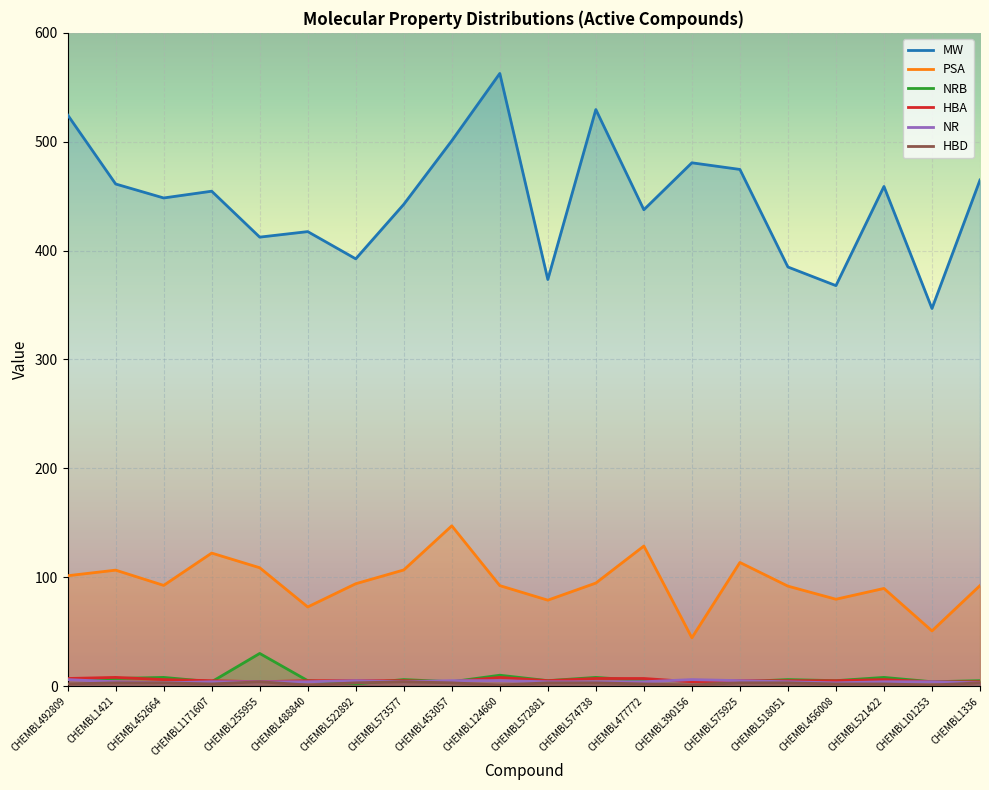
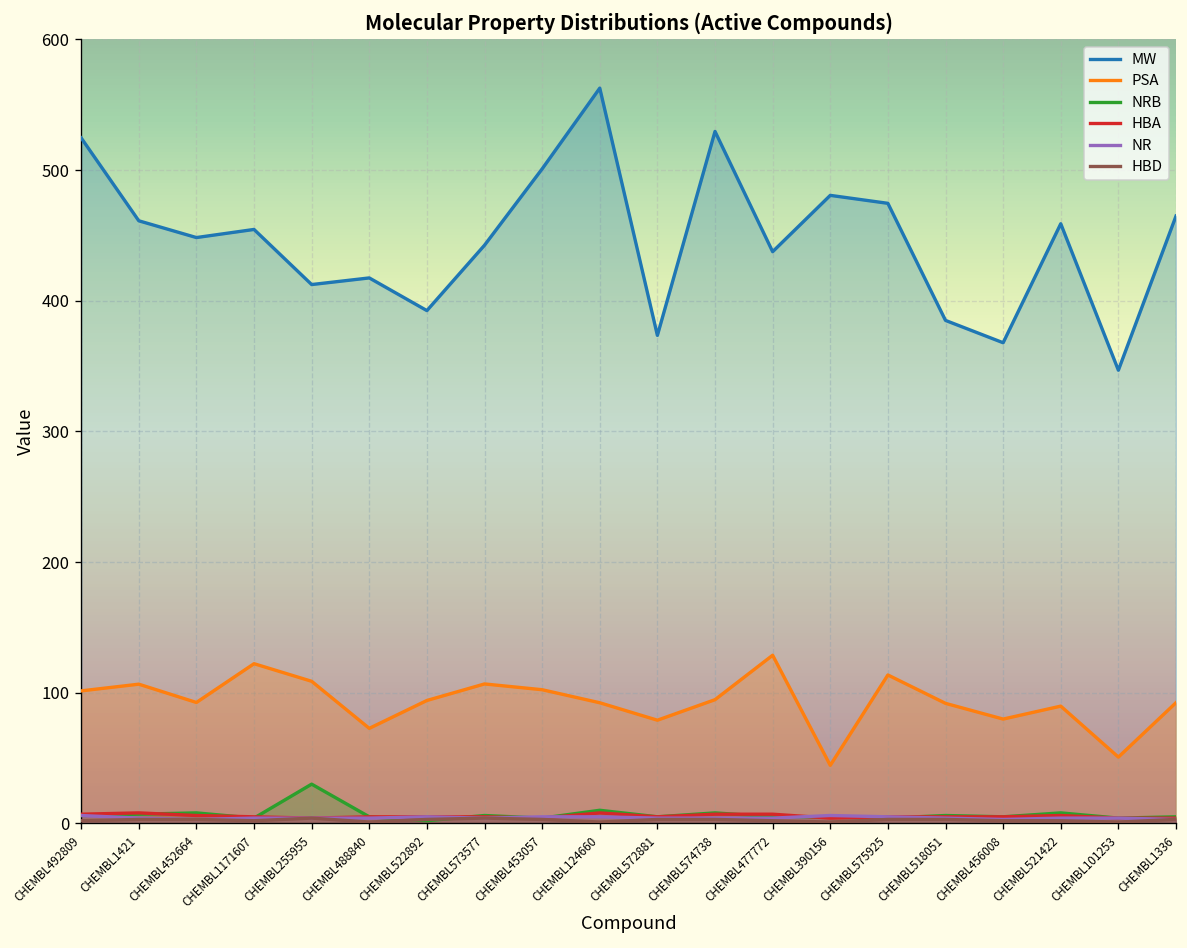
  {
    "MW": {
      "CHEMBL492809": 525,
      "CHEMBL1421": 461,
      "CHEMBL452664": 448,
      "CHEMBL1171607": 455,
      "CHEMBL255955": 412,
      "CHEMBL488840": 417,
      "CHEMBL522892": 392,
      "CHEMBL573577": 442,
      "CHEMBL453057": 501,
      "CHEMBL124660": 563,
      "CHEMBL572881": 373,
      "CHEMBL574738": 530,
      "CHEMBL477772": 438,
      "CHEMBL390156": 481,
      "CHEMBL575925": 475,
      "CHEMBL518051": 385,
      "CHEMBL456008": 368,
      "CHEMBL521422": 459,
      "CHEMBL101253": 347,
      "CHEMBL1336": 465
    },
    "PSA": {
      "CHEMBL492809": 101,
      "CHEMBL1421": 107,
      "CHEMBL452664": 93,
      "CHEMBL1171607": 122,
      "CHEMBL255955": 109,
      "CHEMBL488840": 73,
      "CHEMBL522892": 94,
      "CHEMBL573577": 107,
-     "CHEMBL453057": 147,
+     "CHEMBL453057": 102,
      "CHEMBL124660": 92,
      "CHEMBL572881": 79,
      "CHEMBL574738": 95,
      "CHEMBL477772": 129,
      "CHEMBL390156": 44,
      "CHEMBL575925": 114,
      "CHEMBL518051": 92,
      "CHEMBL456008": 80,
      "CHEMBL521422": 90,
      "CHEMBL101253": 51,
      "CHEMBL1336": 92
    },
    "NRB": {
      "CHEMBL255955": 30
    },
    "NR": {
      "CHEMBL124660": 5
    },
    "HBD": {
      "CHEMBL492809": 2,
      "CHEMBL488840": 1,
      "CHEMBL124660": 1,
      "CHEMBL390156": 1,
      "CHEMBL101253": 1
    }
  }
